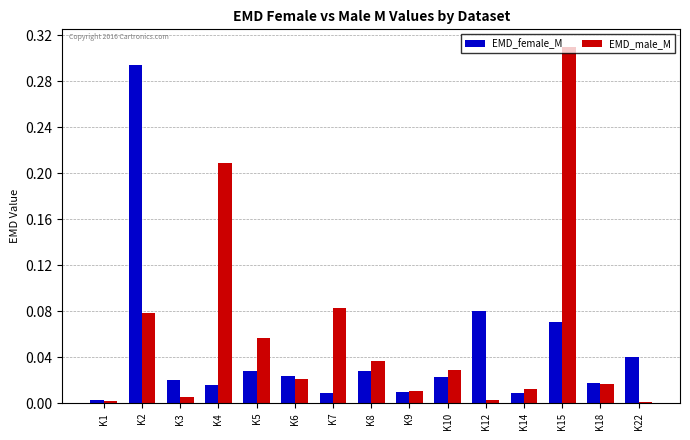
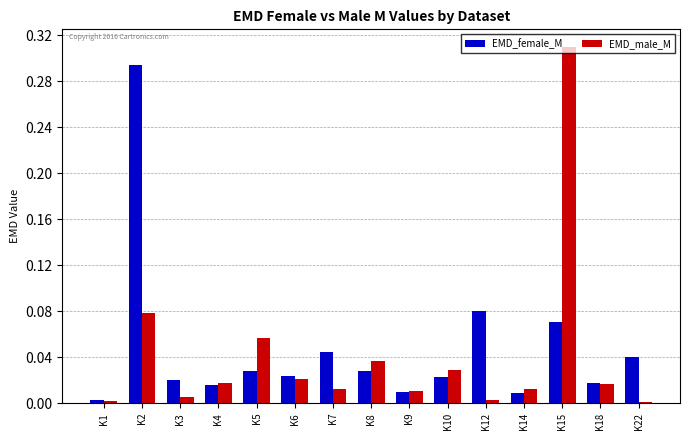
  {
    "EMD_female_M": {
      "K1": 0.003,
      "K3": 0.020,
      "K4": 0.016,
      "K5": 0.028,
      "K6": 0.023,
-     "K7": 0.009,
+     "K7": 0.044,
      "K8": 0.028,
      "K9": 0.010,
      "K10": 0.022,
      "K12": 0.080,
      "K14": 0.009,
      "K15": 0.070,
      "K18": 0.017,
      "K22": 0.040
    },
    "EMD_male_M": {
      "K2": 0.078,
      "K3": 0.005,
-     "K4": 0.209,
+     "K4": 0.017,
      "K5": 0.056,
      "K6": 0.021,
-     "K7": 0.083,
+     "K7": 0.012,
      "K8": 0.037,
      "K9": 0.011,
      "K10": 0.028,
      "K12": 0.002,
      "K14": 0.012,
      "K18": 0.016
    }
  }
